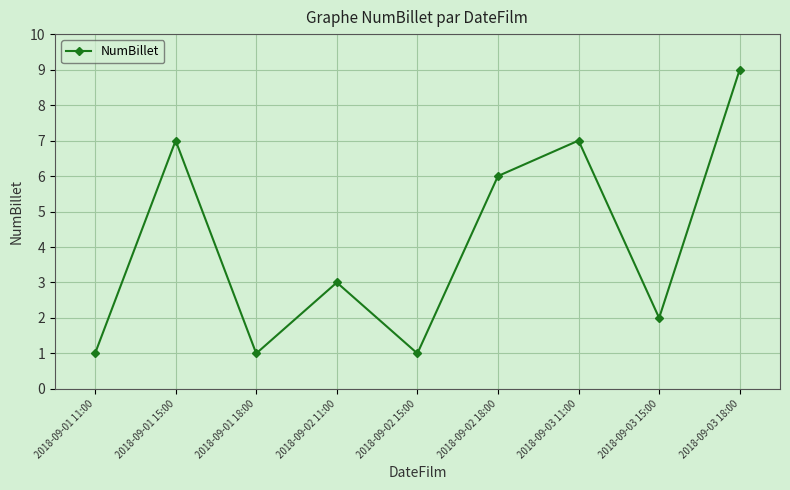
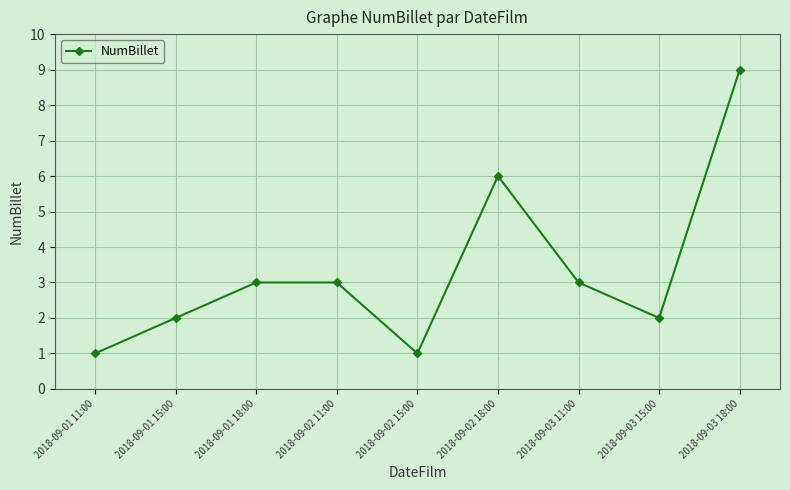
  {
    "2018-09-01 11:00": 1,
-   "2018-09-01 15:00": 7,
-   "2018-09-01 18:00": 1,
+   "2018-09-01 15:00": 2,
+   "2018-09-01 18:00": 3,
    "2018-09-02 11:00": 3,
    "2018-09-02 15:00": 1,
    "2018-09-02 18:00": 6,
-   "2018-09-03 11:00": 7,
+   "2018-09-03 11:00": 3,
    "2018-09-03 15:00": 2,
    "2018-09-03 18:00": 9
  }
